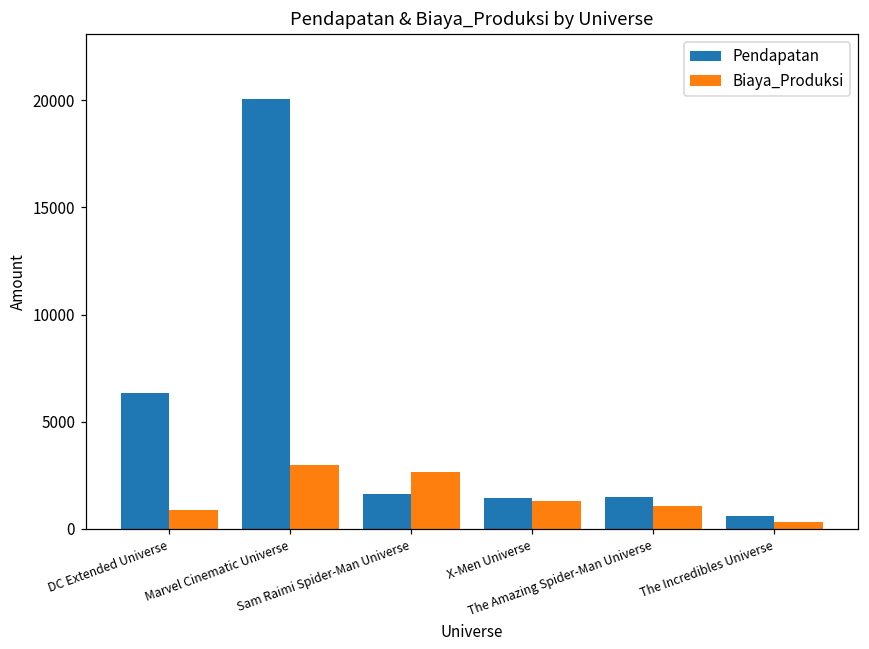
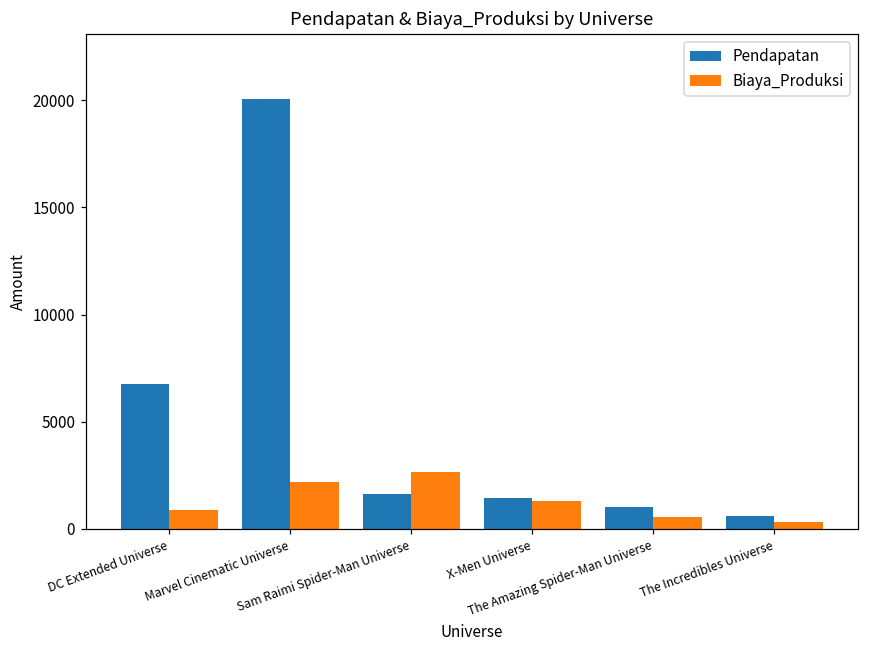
  {
    "Pendapatan": {
-     "DC Extended Universe": 6300,
+     "DC Extended Universe": 6800,
      "Marvel Cinematic Universe": 20100,
      "Sam Raimi Spider-Man Universe": 1600,
      "X-Men Universe": 1400,
-     "The Amazing Spider-Man Universe": 1500,
+     "The Amazing Spider-Man Universe": 1000,
      "The Incredibles Universe": 600
    },
    "Biaya_Produksi": {
      "DC Extended Universe": 900,
-     "Marvel Cinematic Universe": 3000,
+     "Marvel Cinematic Universe": 2200,
      "Sam Raimi Spider-Man Universe": 2600,
      "X-Men Universe": 1300,
-     "The Amazing Spider-Man Universe": 1100,
+     "The Amazing Spider-Man Universe": 500,
      "The Incredibles Universe": 300
    }
  }
